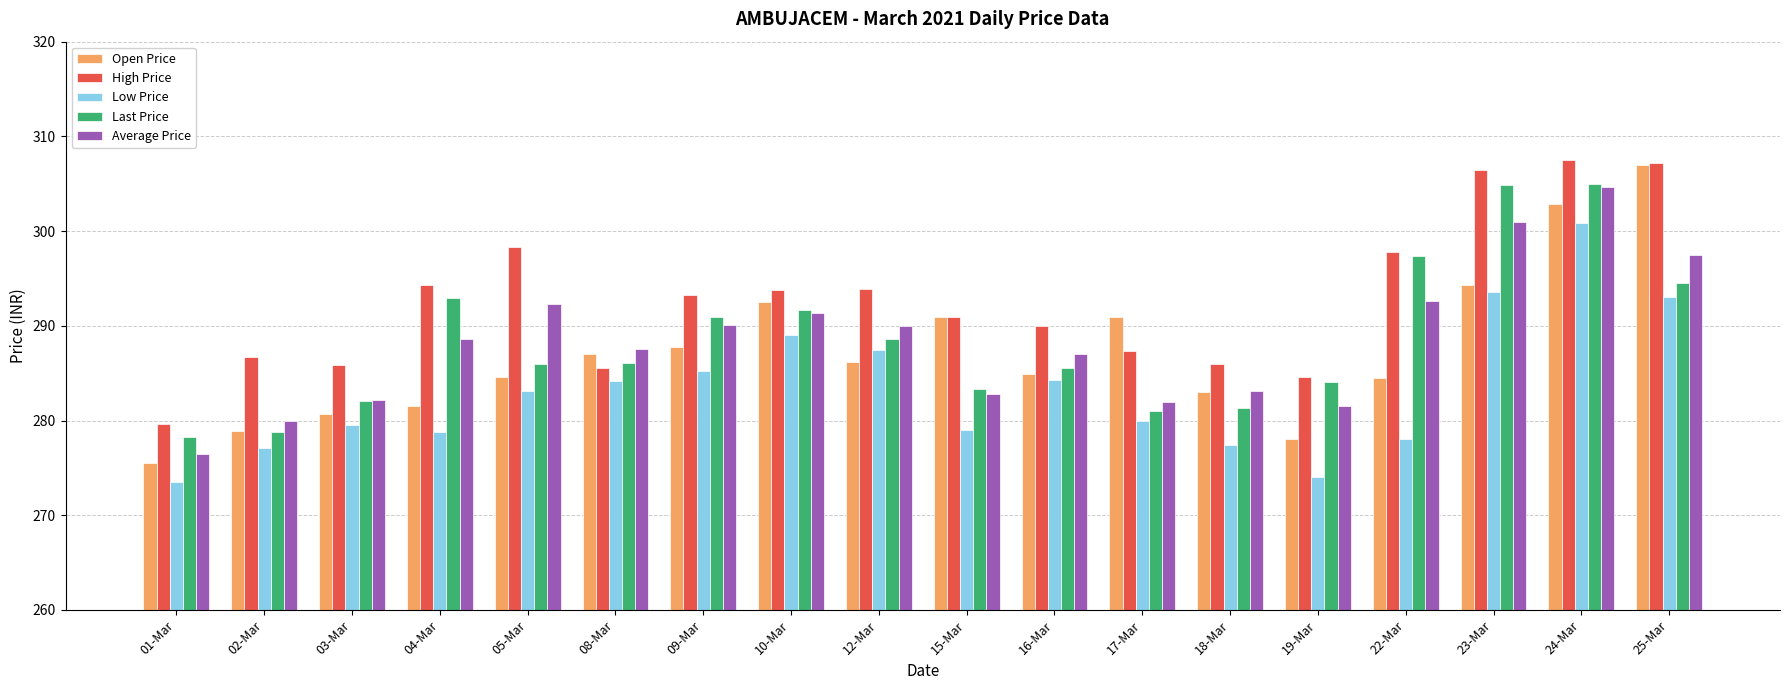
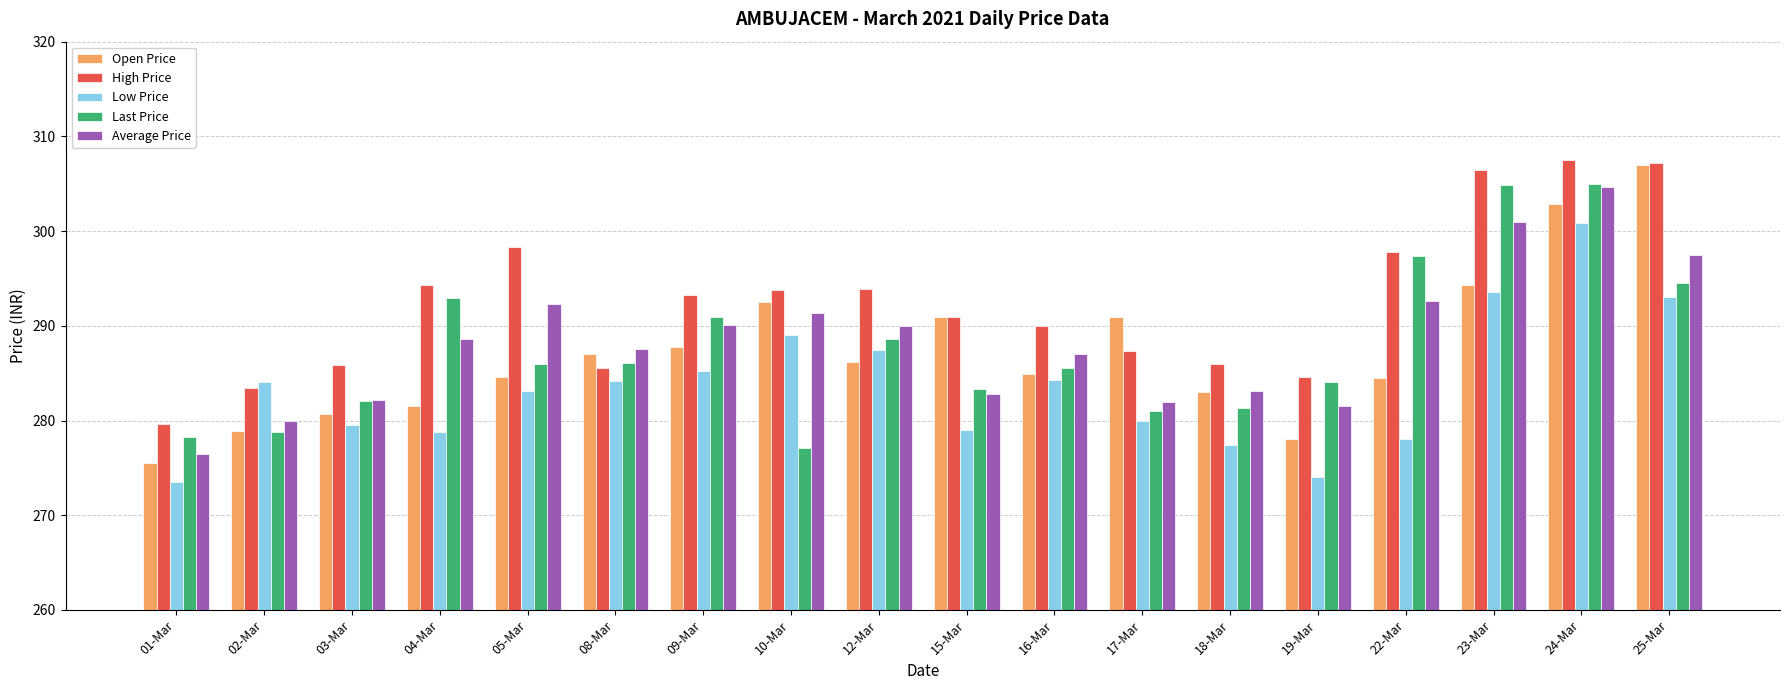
  {
    "Open Price": {
      "01-Mar": 276,
      "02-Mar": 279,
      "03-Mar": 281,
      "04-Mar": 282,
      "05-Mar": 285,
      "08-Mar": 287,
      "09-Mar": 288,
      "10-Mar": 293,
      "12-Mar": 286,
      "15-Mar": 291,
      "16-Mar": 285,
      "17-Mar": 291,
      "18-Mar": 283,
      "19-Mar": 278,
      "22-Mar": 284,
      "23-Mar": 294,
      "24-Mar": 303,
      "25-Mar": 307
    },
    "High Price": {
      "01-Mar": 280,
-     "02-Mar": 287,
+     "02-Mar": 283,
      "03-Mar": 286,
      "04-Mar": 294,
      "05-Mar": 298,
      "08-Mar": 286,
      "09-Mar": 293,
      "10-Mar": 294,
      "12-Mar": 294,
      "15-Mar": 291,
      "16-Mar": 290,
      "17-Mar": 287,
      "18-Mar": 286,
      "19-Mar": 285,
      "22-Mar": 298,
      "23-Mar": 306,
      "24-Mar": 308,
      "25-Mar": 307
    },
    "Low Price": {
      "01-Mar": 274,
-     "02-Mar": 277,
+     "02-Mar": 284,
      "03-Mar": 280,
      "04-Mar": 279,
      "05-Mar": 283,
      "08-Mar": 284,
      "09-Mar": 285,
      "10-Mar": 289,
      "12-Mar": 288,
      "15-Mar": 279,
      "16-Mar": 284,
      "17-Mar": 280,
      "18-Mar": 277,
      "19-Mar": 274,
      "22-Mar": 278,
      "23-Mar": 294,
      "24-Mar": 301,
      "25-Mar": 293
    },
    "Last Price": {
      "01-Mar": 278,
      "02-Mar": 279,
      "03-Mar": 282,
      "04-Mar": 293,
      "05-Mar": 286,
      "08-Mar": 286,
      "09-Mar": 291,
-     "10-Mar": 292,
+     "10-Mar": 277,
      "12-Mar": 289,
      "15-Mar": 283,
      "16-Mar": 286,
      "17-Mar": 281,
      "18-Mar": 281,
      "19-Mar": 284,
      "22-Mar": 297,
      "23-Mar": 305,
      "24-Mar": 305,
      "25-Mar": 295
    },
    "Average Price": {
      "01-Mar": 276,
      "02-Mar": 280,
      "03-Mar": 282,
      "04-Mar": 289,
      "05-Mar": 292,
      "08-Mar": 288,
      "09-Mar": 290,
      "10-Mar": 291,
      "12-Mar": 290,
      "15-Mar": 283,
      "16-Mar": 287,
      "17-Mar": 282,
      "18-Mar": 283,
      "19-Mar": 282,
      "22-Mar": 293,
      "23-Mar": 301,
      "24-Mar": 305,
      "25-Mar": 298
    }
  }
